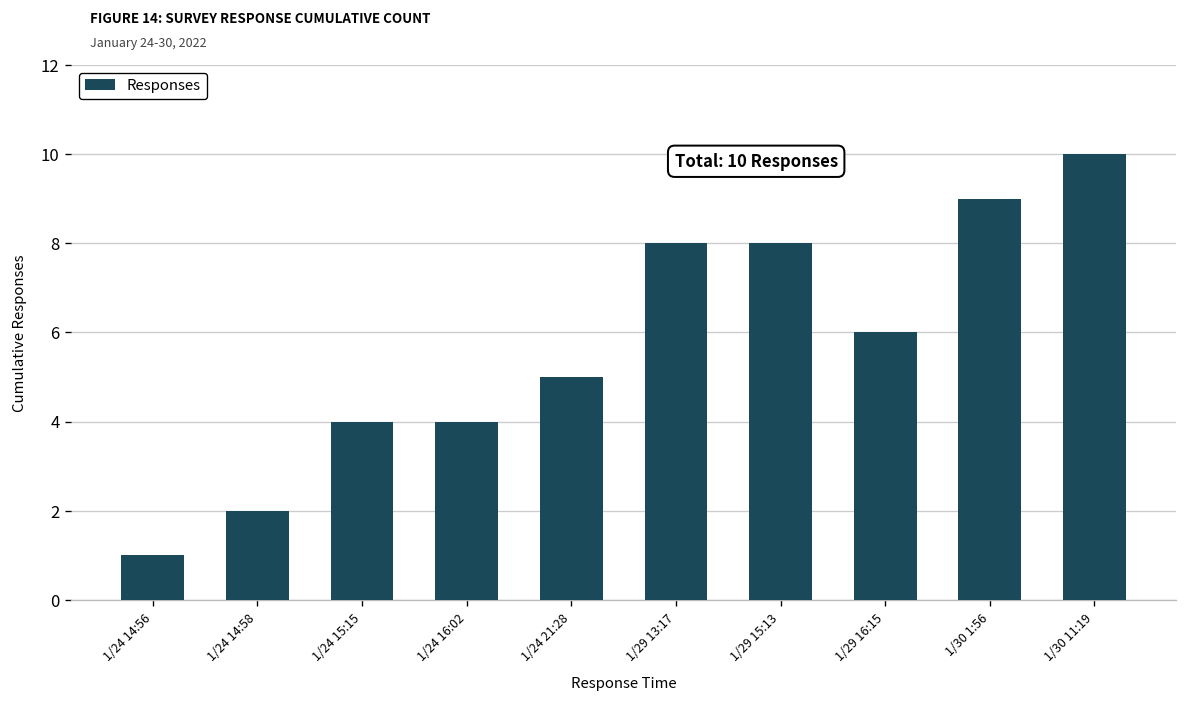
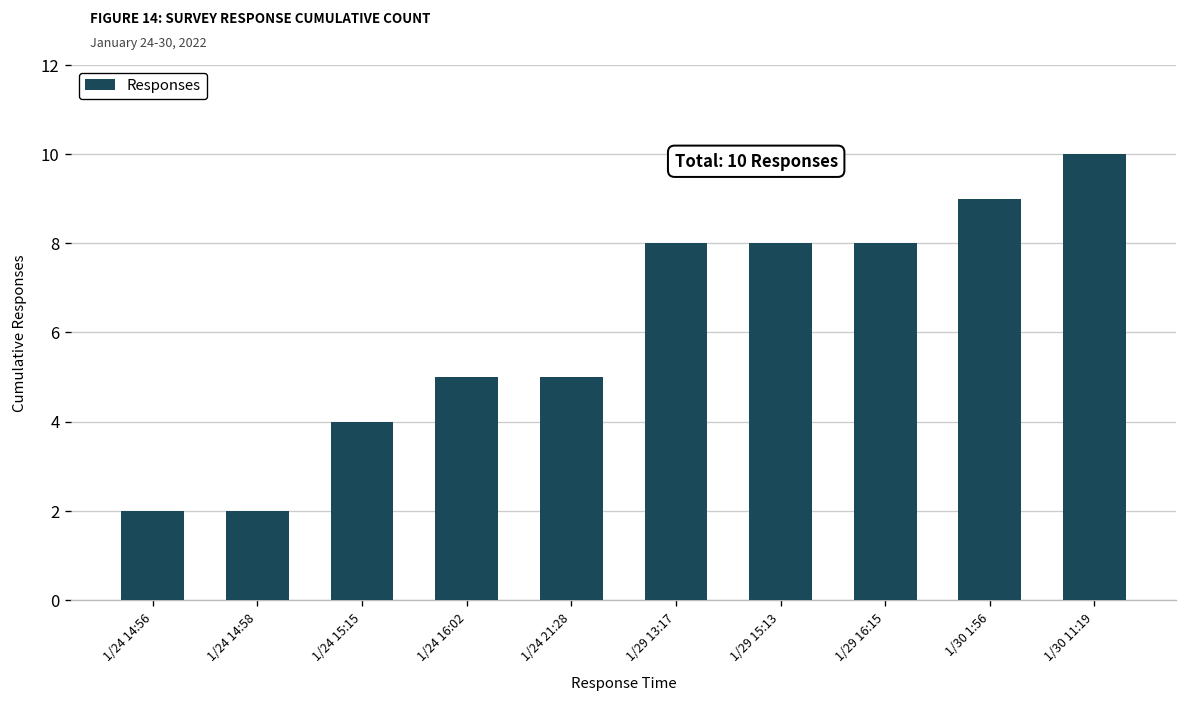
  {
-   "1/24 14:56": 1,
+   "1/24 14:56": 2,
    "1/24 14:58": 2,
    "1/24 15:15": 4,
-   "1/24 16:02": 4,
+   "1/24 16:02": 5,
    "1/24 21:28": 5,
    "1/29 13:17": 8,
    "1/29 15:13": 8,
-   "1/29 16:15": 6,
+   "1/29 16:15": 8,
    "1/30 1:56": 9,
    "1/30 11:19": 10
  }
